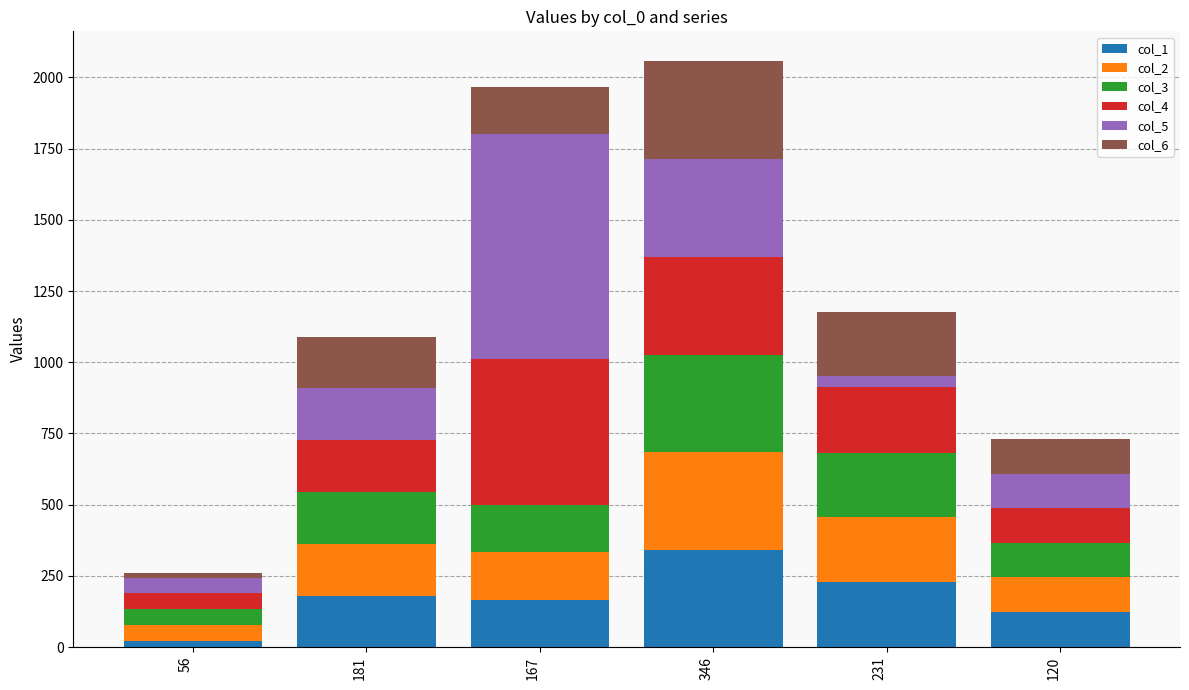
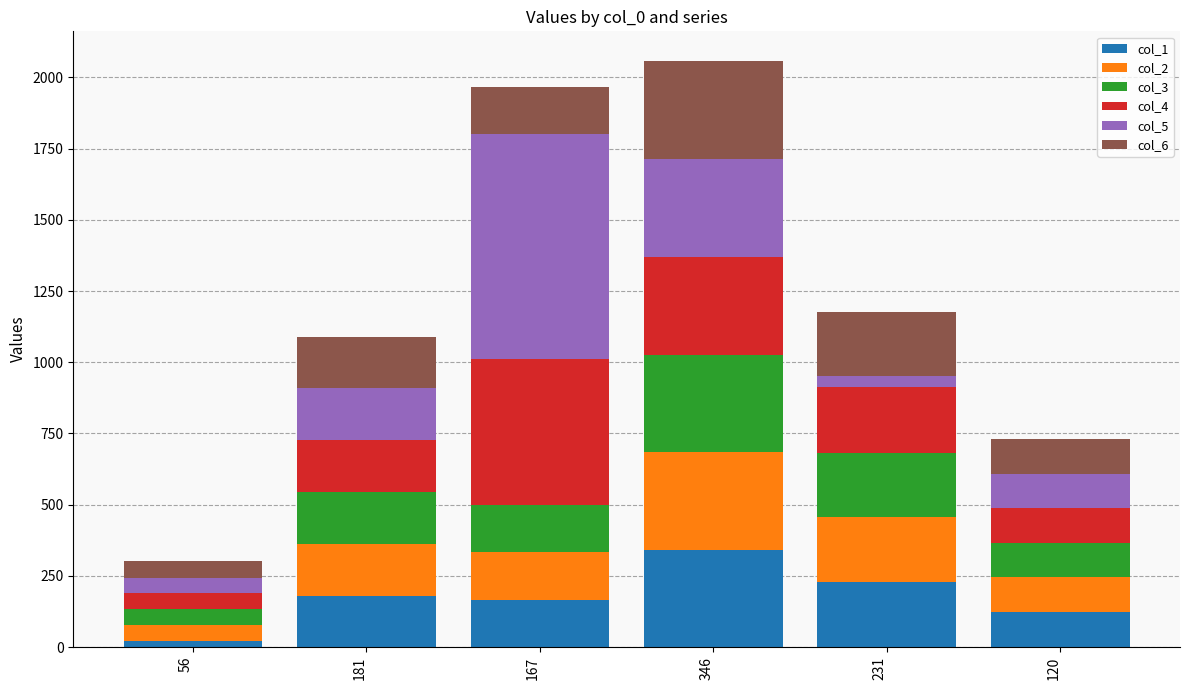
  {
    "col_1": {
      "56": 20,
      "181": 180,
      "167": 170,
      "346": 340,
      "231": 230,
      "120": 120
    },
    "col_2": {
      "56": 60,
      "181": 180,
      "167": 170,
      "346": 340,
      "231": 230,
      "120": 120
    },
    "col_3": {
      "56": 60,
      "181": 180,
      "167": 170,
      "346": 340,
      "231": 230,
      "120": 120
    },
    "col_4": {
      "56": 60,
      "181": 180,
      "167": 510,
      "346": 350,
      "231": 230,
      "120": 120
    },
    "col_5": {
      "56": 60,
      "181": 180,
      "167": 790,
      "346": 340,
      "231": 40,
      "120": 120
    },
    "col_6": {
-     "56": 20,
+     "56": 60,
      "181": 180,
      "167": 160,
      "346": 350,
      "231": 230,
      "120": 120
    }
  }
